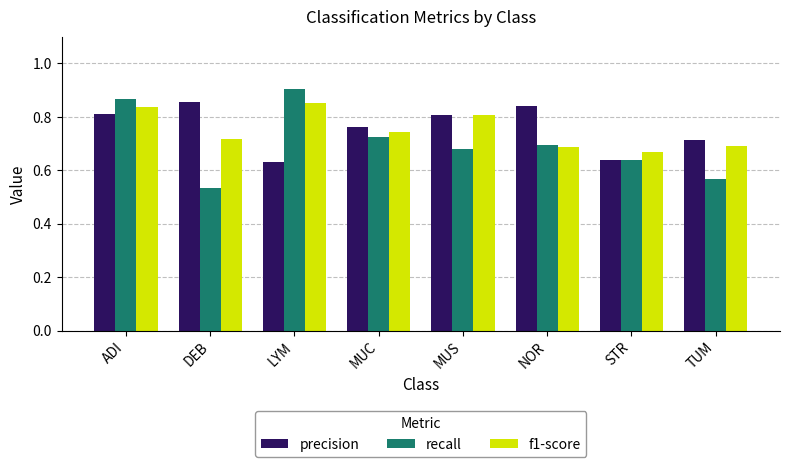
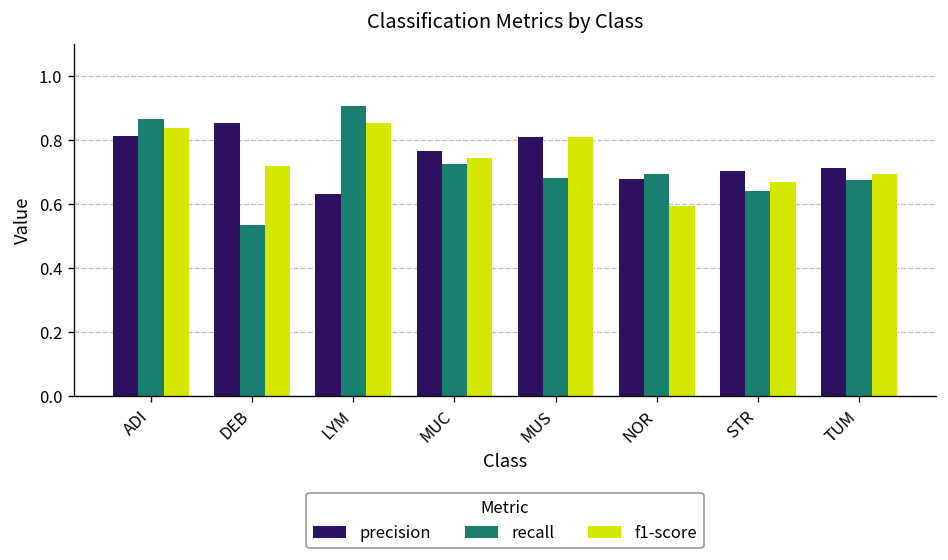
  {
    "precision": {
      "ADI": 0.81,
      "DEB": 0.85,
      "LYM": 0.63,
      "MUC": 0.76,
      "MUS": 0.81,
-     "NOR": 0.84,
-     "STR": 0.64,
+     "NOR": 0.68,
+     "STR": 0.70,
      "TUM": 0.71
    },
    "recall": {
      "ADI": 0.87,
      "DEB": 0.53,
      "LYM": 0.90,
      "MUC": 0.72,
      "MUS": 0.68,
      "NOR": 0.69,
      "STR": 0.64,
-     "TUM": 0.57
+     "TUM": 0.67
    },
    "f1-score": {
      "ADI": 0.84,
      "DEB": 0.72,
      "LYM": 0.85,
      "MUC": 0.74,
      "MUS": 0.81,
-     "NOR": 0.69,
+     "NOR": 0.59,
      "STR": 0.67,
      "TUM": 0.69
    }
  }
